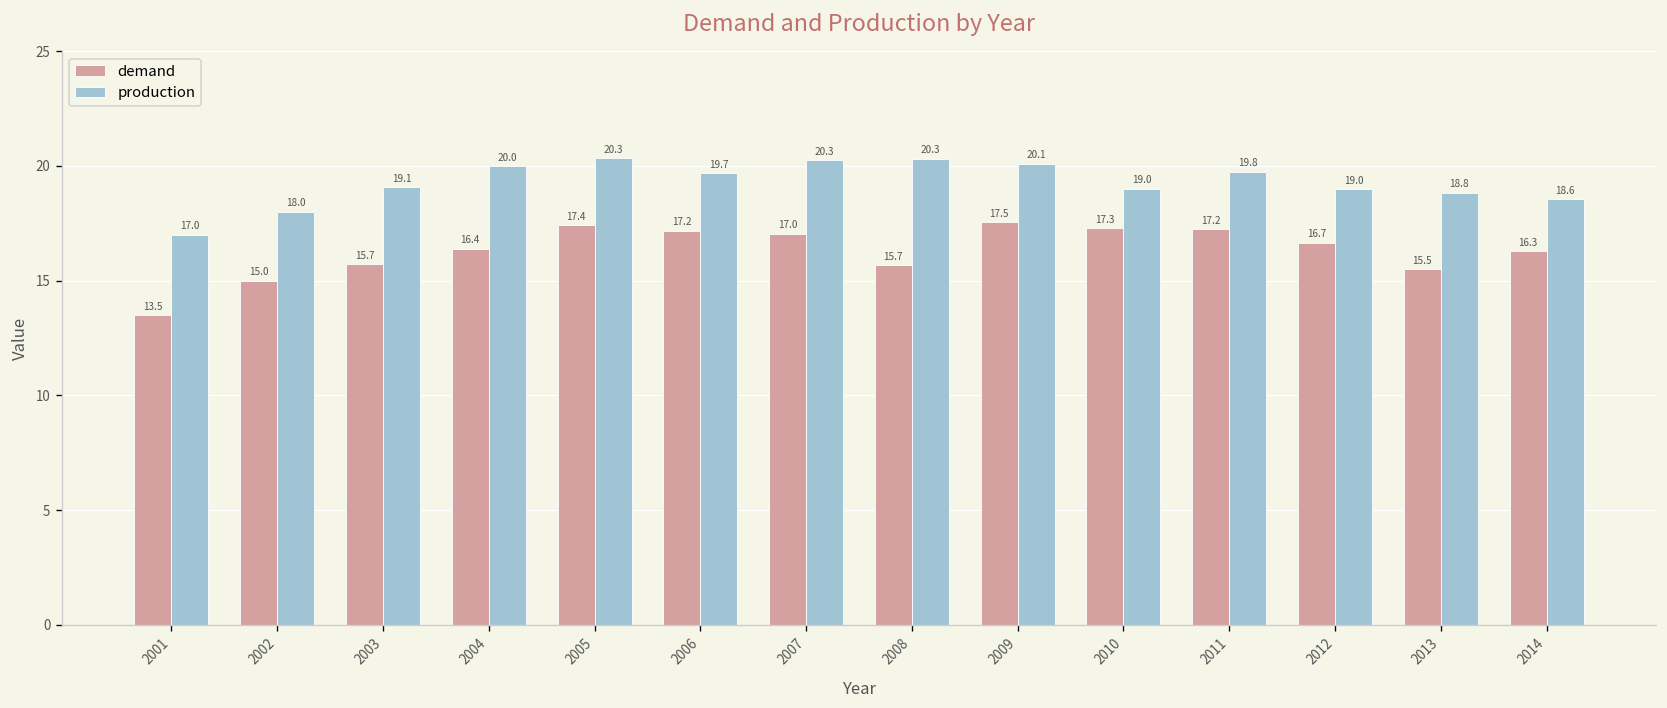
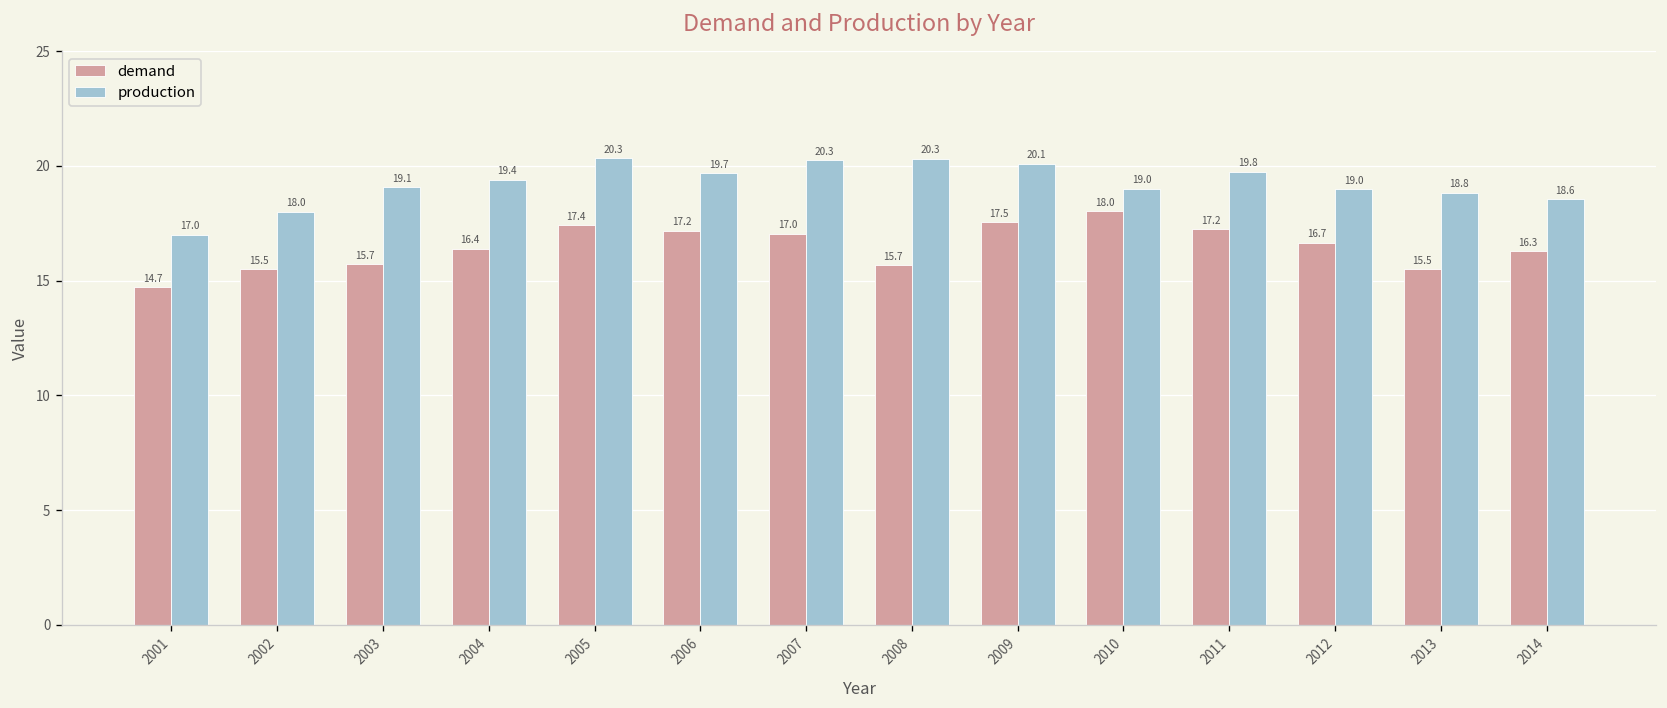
  {
    "demand": {
-     "2001": 13.5,
-     "2002": 15.0,
+     "2001": 14.7,
+     "2002": 15.5,
      "2003": 15.7,
      "2004": 16.4,
      "2005": 17.4,
      "2006": 17.2,
      "2007": 17.0,
      "2008": 15.7,
      "2009": 17.5,
-     "2010": 17.3,
+     "2010": 18.0,
      "2011": 17.2,
      "2012": 16.7,
      "2013": 15.5,
      "2014": 16.3
    },
    "production": {
      "2001": 17.0,
      "2002": 18.0,
      "2003": 19.1,
-     "2004": 20.0,
+     "2004": 19.4,
      "2005": 20.3,
      "2006": 19.7,
      "2007": 20.3,
      "2008": 20.3,
      "2009": 20.1,
      "2010": 19.0,
      "2011": 19.8,
      "2012": 19.0,
      "2013": 18.8,
      "2014": 18.6
    }
  }
